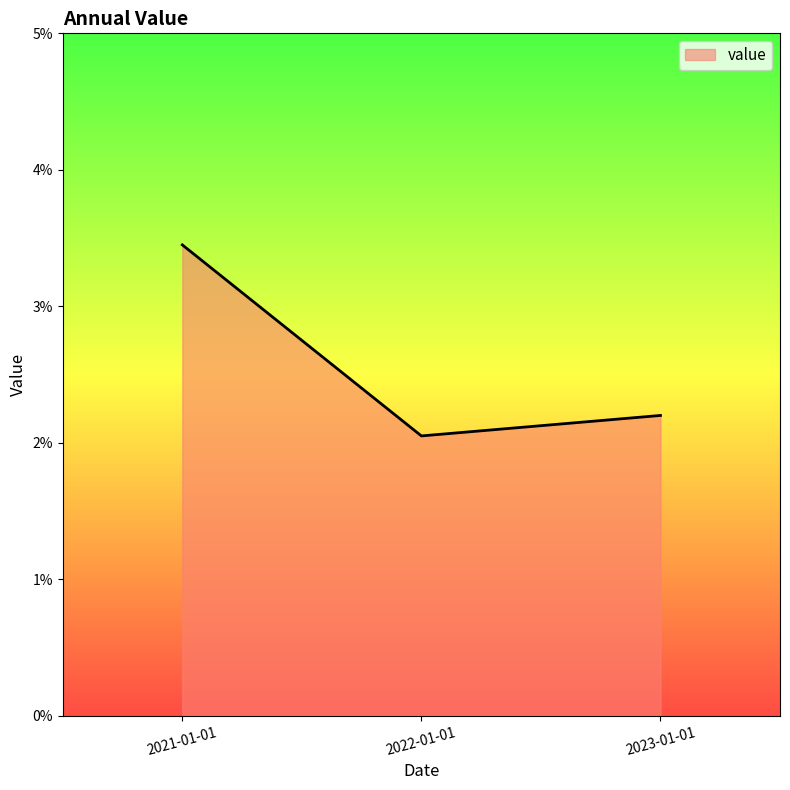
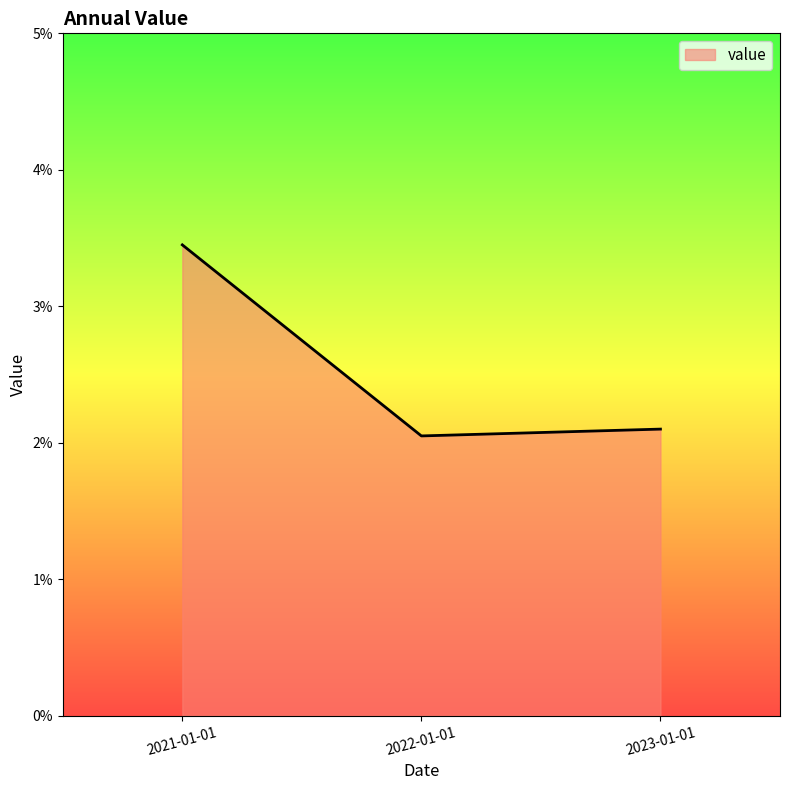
  {
    "2021-01-01": "3.45%",
    "2022-01-01": "2.05%",
-   "2023-01-01": "2.2%"
+   "2023-01-01": "2.1%"
  }
